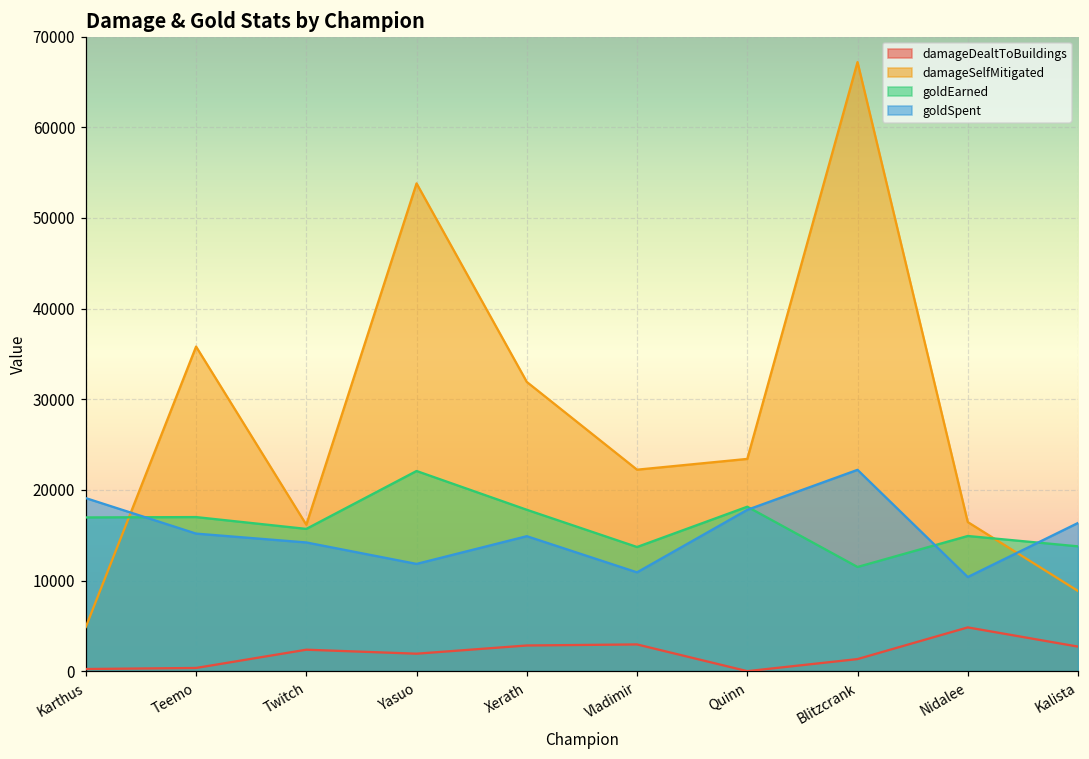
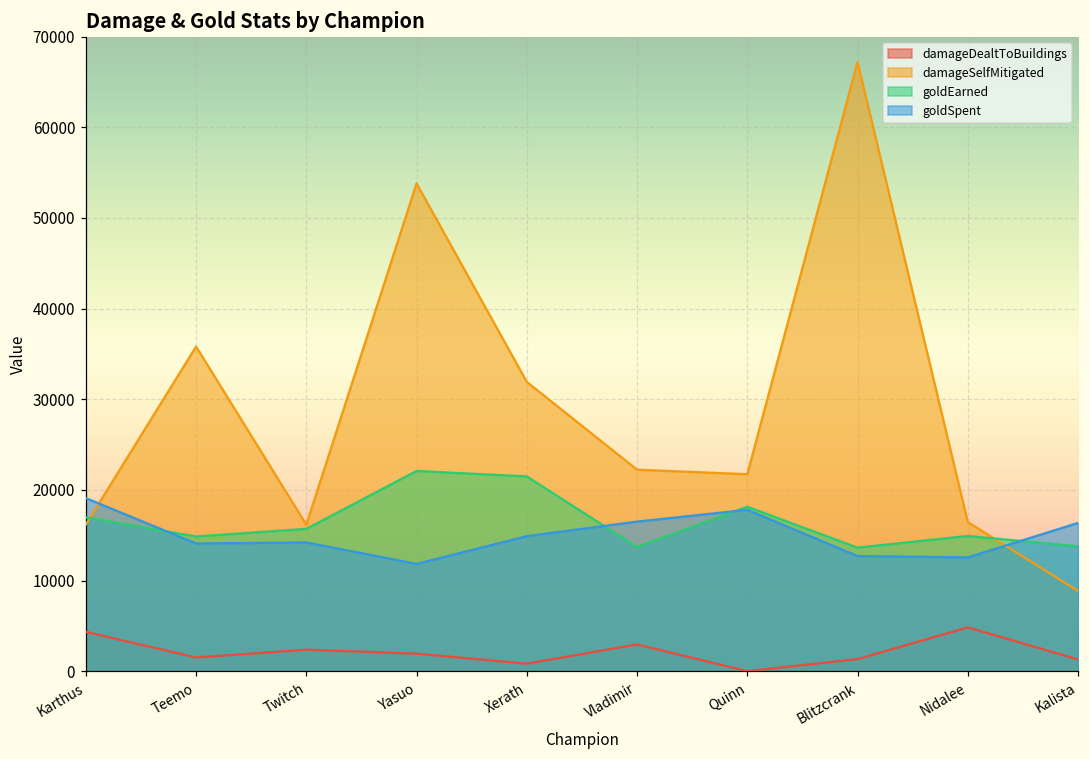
  {
    "damageDealtToBuildings": {
-     "Karthus": 0,
-     "Teemo": 0,
+     "Karthus": 4000,
+     "Teemo": 2000,
      "Twitch": 2000,
      "Yasuo": 2000,
-     "Xerath": 3000,
+     "Xerath": 1000,
      "Vladimir": 3000,
      "Quinn": 0,
      "Blitzcrank": 1000,
      "Nidalee": 5000,
-     "Kalista": 3000
+     "Kalista": 1000
    },
    "damageSelfMitigated": {
-     "Karthus": 5000,
+     "Karthus": 16000,
      "Teemo": 36000,
      "Twitch": 16000,
      "Yasuo": 54000,
      "Xerath": 32000,
      "Vladimir": 22000,
-     "Quinn": 23000,
+     "Quinn": 22000,
      "Blitzcrank": 67000,
      "Nidalee": 16000,
      "Kalista": 9000
    },
    "goldEarned": {
      "Karthus": 17000,
-     "Teemo": 17000,
+     "Teemo": 15000,
      "Twitch": 16000,
      "Yasuo": 22000,
-     "Xerath": 18000,
+     "Xerath": 21000,
      "Vladimir": 14000,
      "Quinn": 18000,
-     "Blitzcrank": 11000,
+     "Blitzcrank": 14000,
      "Nidalee": 15000,
      "Kalista": 14000
    },
    "goldSpent": {
      "Karthus": 19000,
-     "Teemo": 15000,
+     "Teemo": 14000,
      "Twitch": 14000,
      "Yasuo": 12000,
      "Xerath": 15000,
-     "Vladimir": 11000,
+     "Vladimir": 17000,
      "Quinn": 18000,
-     "Blitzcrank": 22000,
-     "Nidalee": 10000,
+     "Blitzcrank": 13000,
+     "Nidalee": 13000,
      "Kalista": 16000
    }
  }
